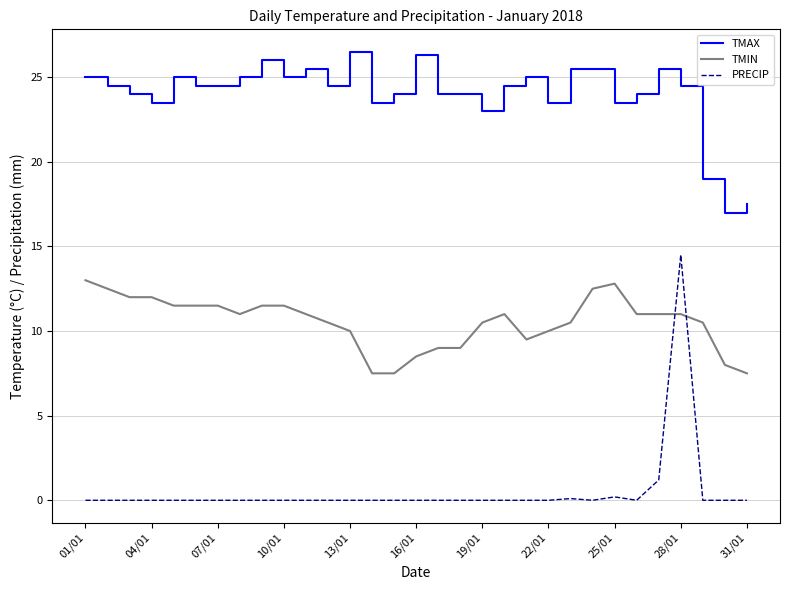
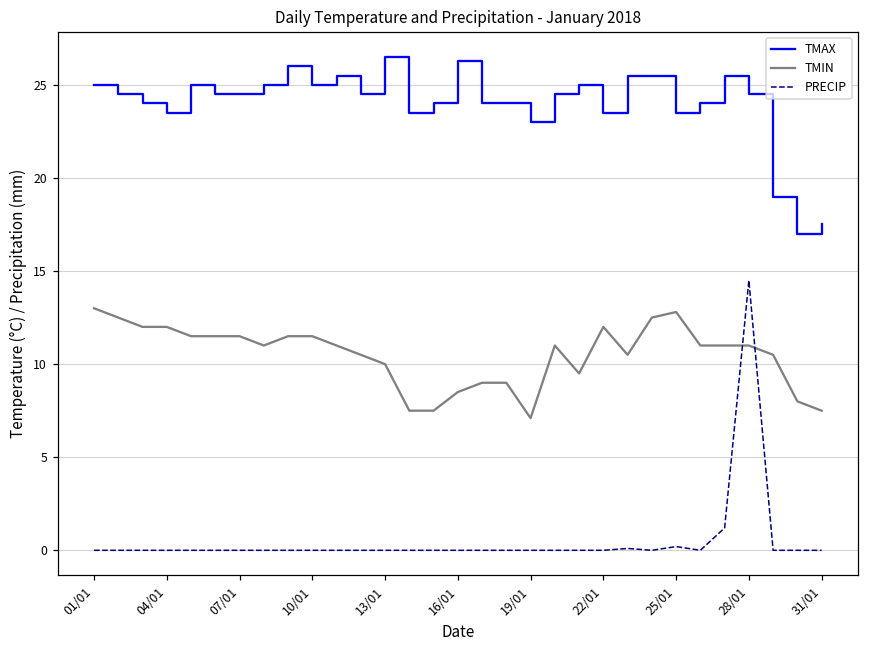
  {
    "TMAX": {
      "01/01": 25.0,
      "04/01": 23.5,
      "07/01": 24.5,
      "10/01": 25.0,
      "13/01": 26.5,
      "16/01": 26.3,
      "19/01": 23.0,
      "22/01": 23.5,
      "25/01": 23.5,
      "28/01": 24.5,
      "31/01": 17.5
    },
    "TMIN": {
      "01/01": 13.0,
      "04/01": 12.0,
      "07/01": 11.5,
      "10/01": 11.5,
      "13/01": 10.0,
      "16/01": 8.5,
-     "19/01": 10.5,
-     "22/01": 10,
+     "19/01": 7.1,
+     "22/01": 12,
      "25/01": 12.8,
      "28/01": 11.0,
      "31/01": 7.5
    },
    "PRECIP": {
      "01/01": 0.0,
      "04/01": 0.0,
      "07/01": 0.0,
      "10/01": 0.0,
      "13/01": 0.0,
      "16/01": 0.0,
      "19/01": 0.0,
      "22/01": 0.0,
      "25/01": 0.2,
      "28/01": 14.5,
      "31/01": 0.0
    }
  }
